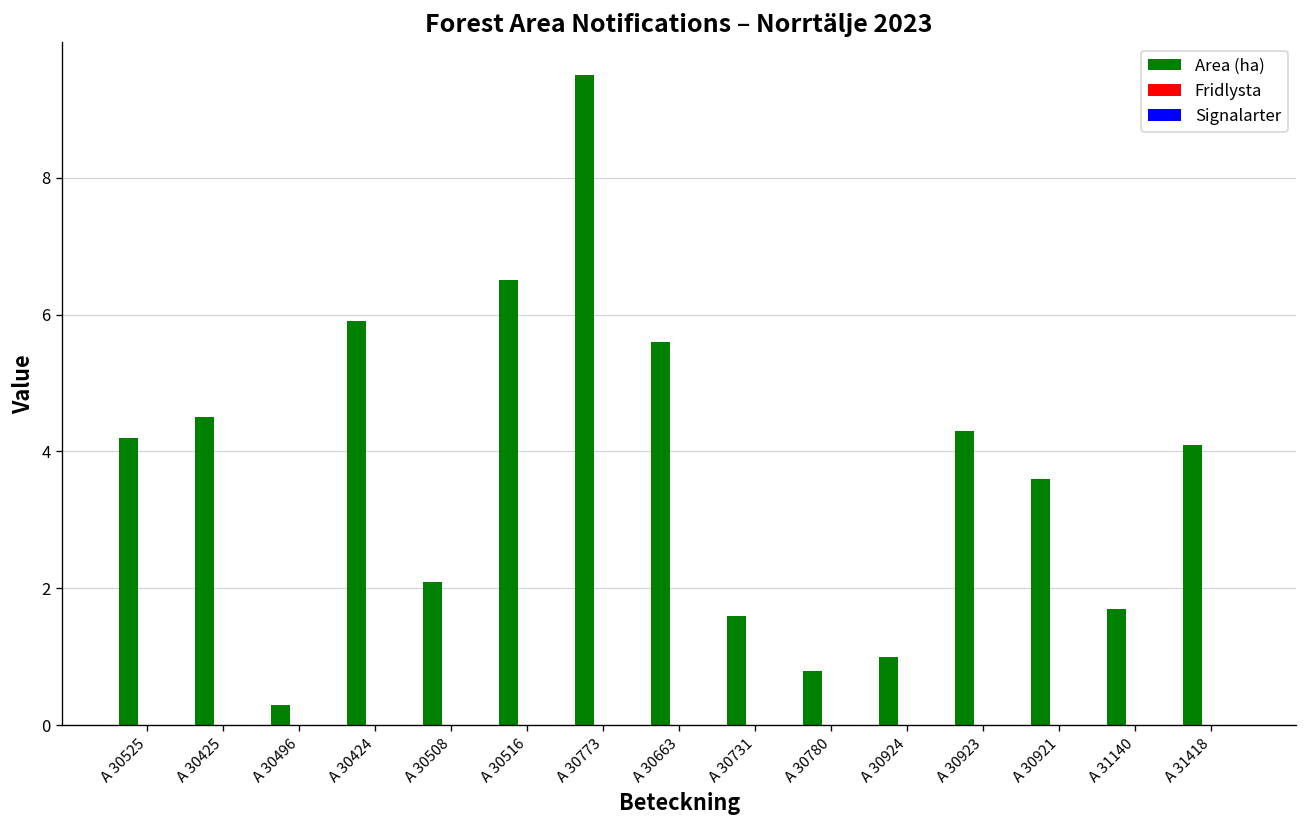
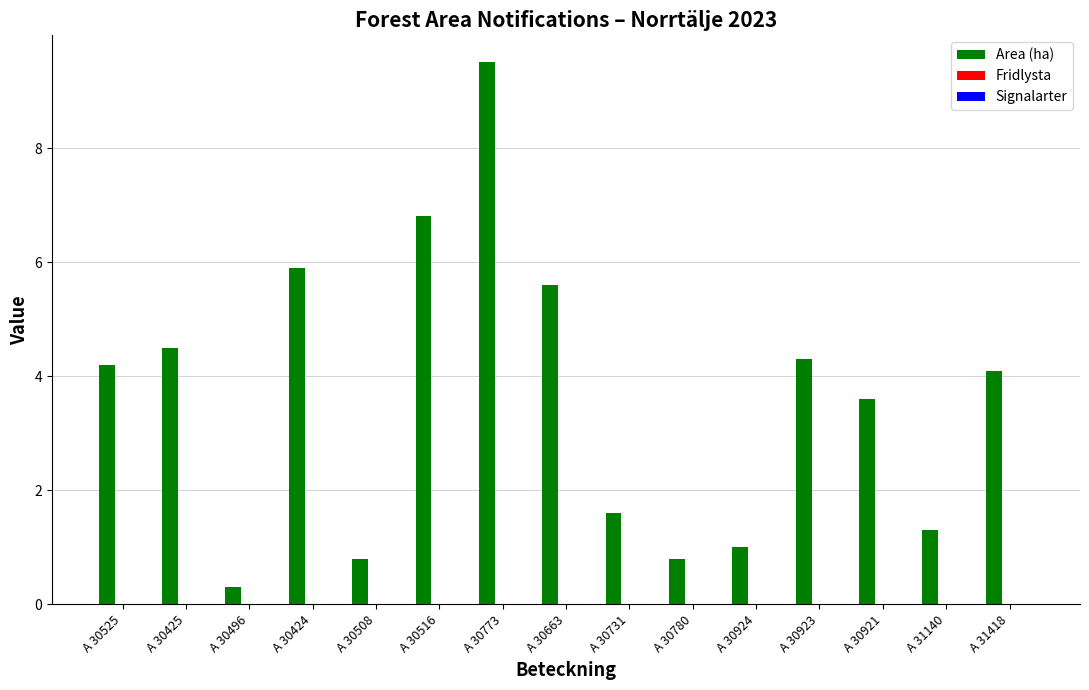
  {
    "Area (ha)": {
      "A 30525": 4.2,
      "A 30425": 4.5,
      "A 30496": 0.3,
      "A 30424": 5.9,
-     "A 30508": 2.1,
-     "A 30516": 6.5,
+     "A 30508": 0.8,
+     "A 30516": 6.8,
      "A 30773": 9.5,
      "A 30663": 5.6,
      "A 30731": 1.6,
      "A 30780": 0.8,
      "A 30924": 1.0,
      "A 30923": 4.3,
      "A 30921": 3.6,
-     "A 31140": 1.7,
+     "A 31140": 1.3,
      "A 31418": 4.1
    },
    "Fridlysta": {
      "A 30525": 0.0,
      "A 30425": 0.0,
      "A 30496": 0.0,
      "A 30424": 0.0,
      "A 30508": 0.0,
      "A 30516": 0.0,
      "A 30773": 0.0,
      "A 30663": 0.0,
      "A 30731": 0.0,
      "A 30780": 0.0,
      "A 30924": 0.0,
      "A 30923": 0.0,
      "A 30921": 0.0,
      "A 31140": 0.0,
      "A 31418": 0.0
    },
    "Signalarter": {
      "A 30525": 0.0,
      "A 30425": 0.0,
      "A 30496": 0.0,
      "A 30424": 0.0,
      "A 30508": 0.0,
      "A 30516": 0.0,
      "A 30773": 0.0,
      "A 30663": 0.0,
      "A 30731": 0.0,
      "A 30780": 0.0,
      "A 30924": 0.0,
      "A 30923": 0.0,
      "A 30921": 0.0,
      "A 31140": 0.0,
      "A 31418": 0.0
    }
  }
